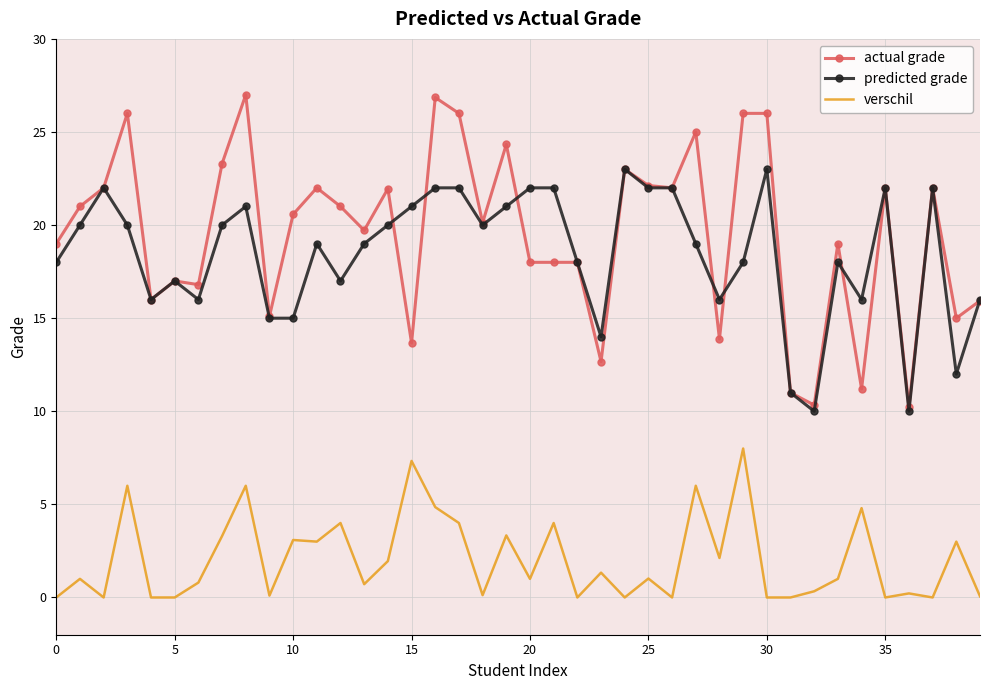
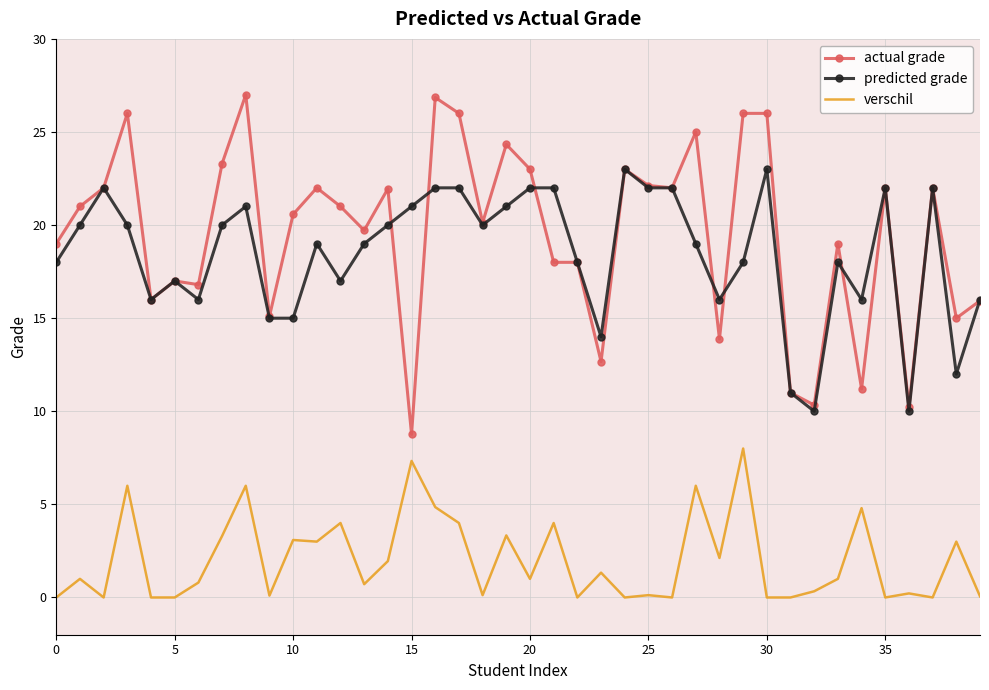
  {
    "actual grade": {
      "0": 19.0,
      "10": 20.6,
-     "15": 13.7,
-     "20": 18,
+     "15": 8.8,
+     "20": 23,
      "30": 26.0
    },
    "predicted grade": {
      "0": 18.0,
      "10": 15.0,
      "15": 21.0,
      "20": 22.0,
      "30": 23.0
    },
    "verschil": {
      "0": 0.0,
      "5": 0.0,
      "10": 3.1,
      "15": 7.3,
      "20": 1.0,
-     "25": 1.0,
+     "25": 0.1,
      "30": 0.0,
      "35": 0.0
    }
  }
